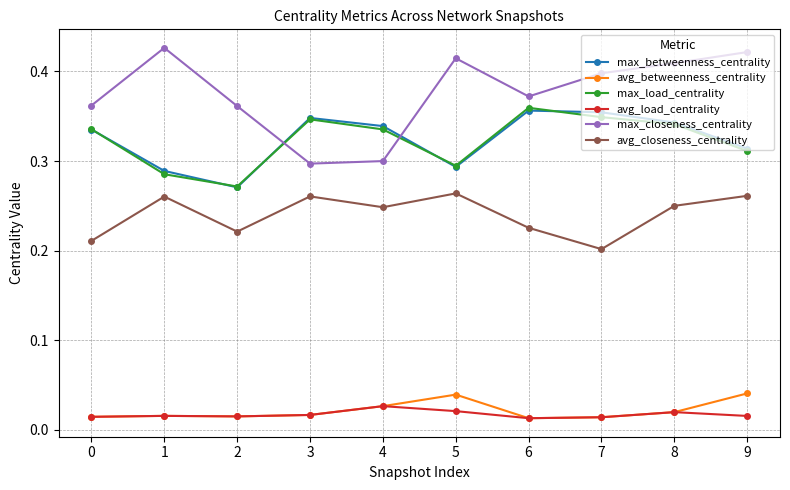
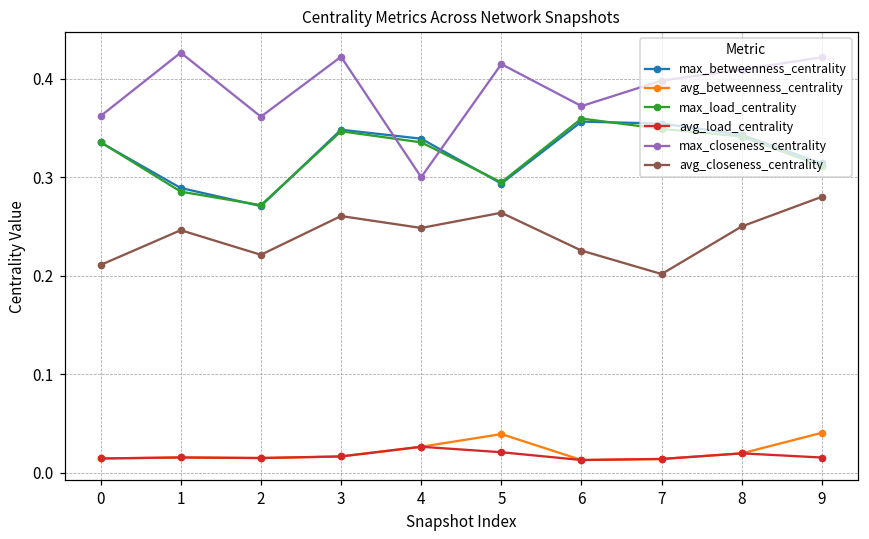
  {
    "max_betweenness_centrality": {
      "1": 0.29,
      "4": 0.34,
      "6": 0.36
    },
    "avg_betweenness_centrality": {
      "5": 0.04,
      "9": 0.04
    },
    "max_load_centrality": {
      "1": 0.29,
      "4": 0.34,
      "6": 0.36
    },
    "avg_load_centrality": {
      "5": 0.02,
      "9": 0.02
    },
    "max_closeness_centrality": {
      "0": 0.36,
      "1": 0.43,
      "2": 0.36,
-     "3": 0.30,
+     "3": 0.42,
      "4": 0.30,
      "5": 0.41,
      "6": 0.37
    },
    "avg_closeness_centrality": {
      "0": 0.21,
-     "1": 0.26,
+     "1": 0.25,
      "2": 0.22,
      "3": 0.26,
      "4": 0.25,
      "5": 0.26,
      "6": 0.23,
      "7": 0.20,
      "8": 0.25,
-     "9": 0.26
+     "9": 0.28
    }
  }
